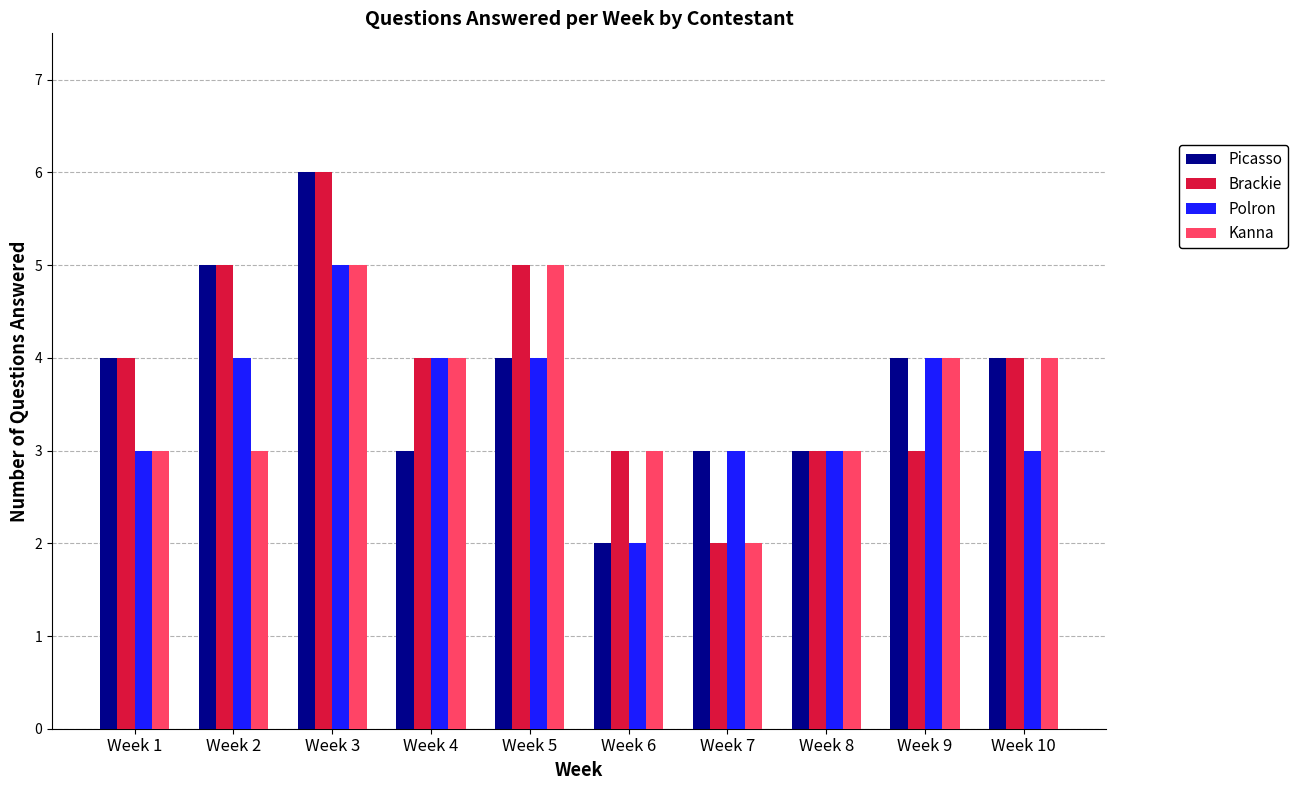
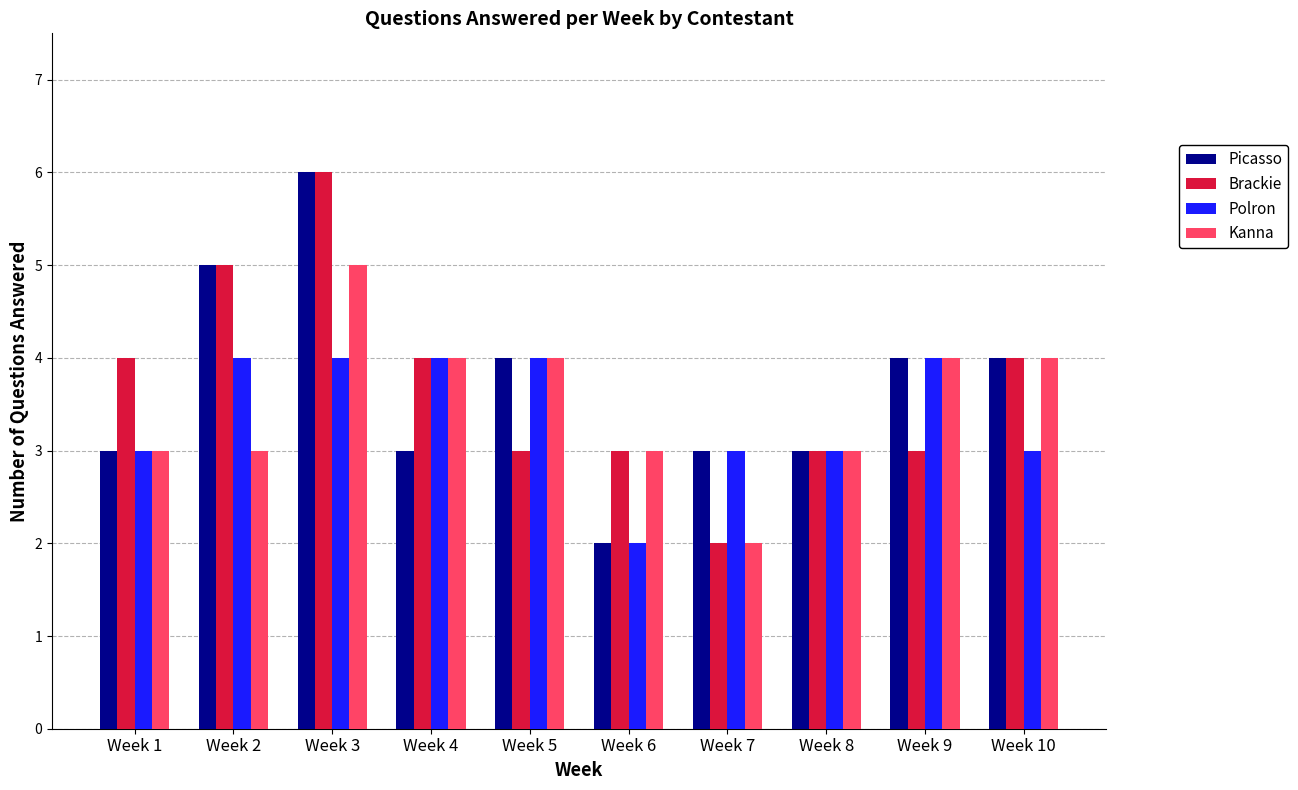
  {
    "Picasso": {
-     "Week 1": 4,
+     "Week 1": 3,
      "Week 2": 5,
      "Week 3": 6,
      "Week 4": 3,
      "Week 5": 4,
      "Week 6": 2,
      "Week 7": 3,
      "Week 8": 3,
      "Week 9": 4,
      "Week 10": 4
    },
    "Brackie": {
      "Week 1": 4,
      "Week 2": 5,
      "Week 3": 6,
      "Week 4": 4,
-     "Week 5": 5,
+     "Week 5": 3,
      "Week 6": 3,
      "Week 7": 2,
      "Week 8": 3,
      "Week 9": 3,
      "Week 10": 4
    },
    "Polron": {
      "Week 1": 3,
      "Week 2": 4,
-     "Week 3": 5,
+     "Week 3": 4,
      "Week 4": 4,
      "Week 5": 4,
      "Week 6": 2,
      "Week 7": 3,
      "Week 8": 3,
      "Week 9": 4,
      "Week 10": 3
    },
    "Kanna": {
      "Week 1": 3,
      "Week 2": 3,
      "Week 3": 5,
      "Week 4": 4,
-     "Week 5": 5,
+     "Week 5": 4,
      "Week 6": 3,
      "Week 7": 2,
      "Week 8": 3,
      "Week 9": 4,
      "Week 10": 4
    }
  }
